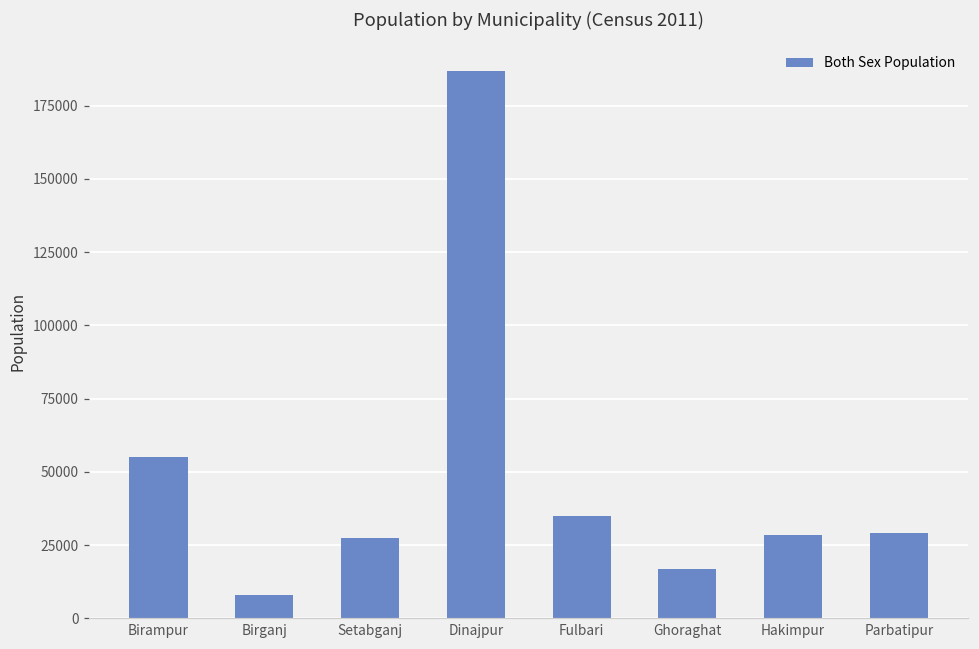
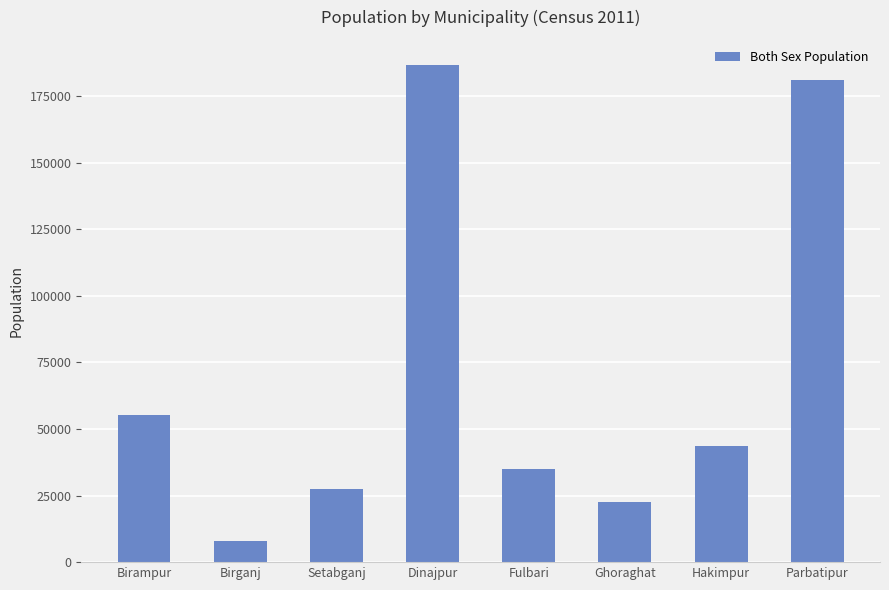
  {
    "Birampur": 55000,
    "Birganj": 8000,
    "Setabganj": 27000,
    "Dinajpur": 187000,
    "Fulbari": 35000,
-   "Ghoraghat": 17000,
-   "Hakimpur": 28000,
-   "Parbatipur": 29000
+   "Ghoraghat": 23000,
+   "Hakimpur": 43000,
+   "Parbatipur": 181000
  }
